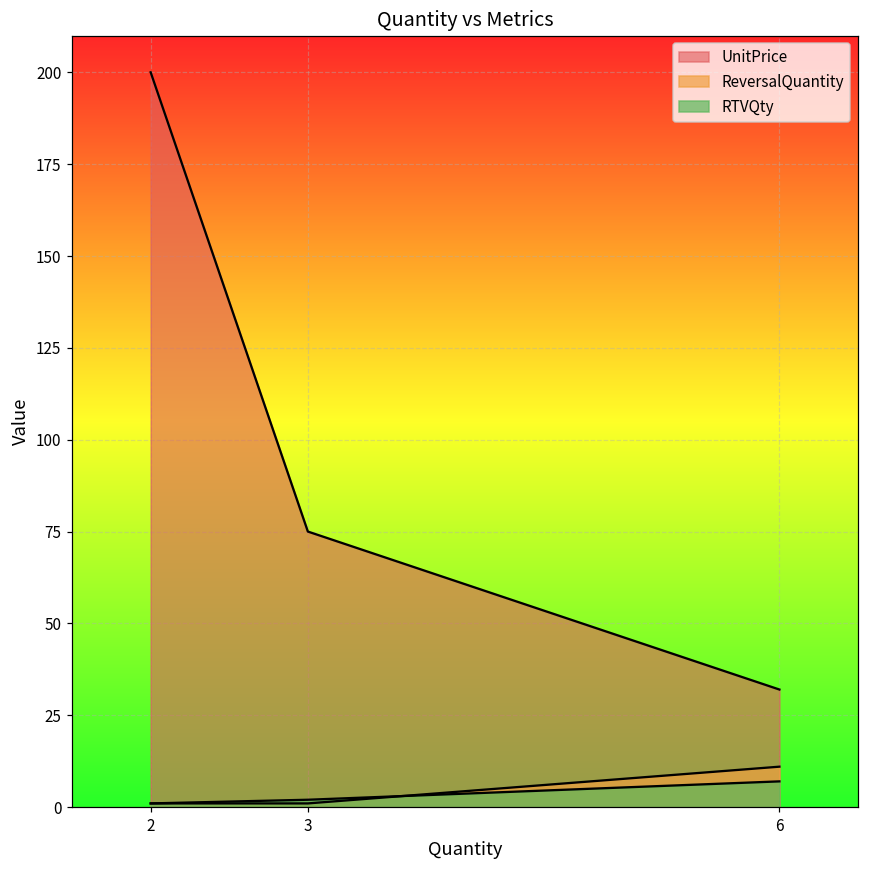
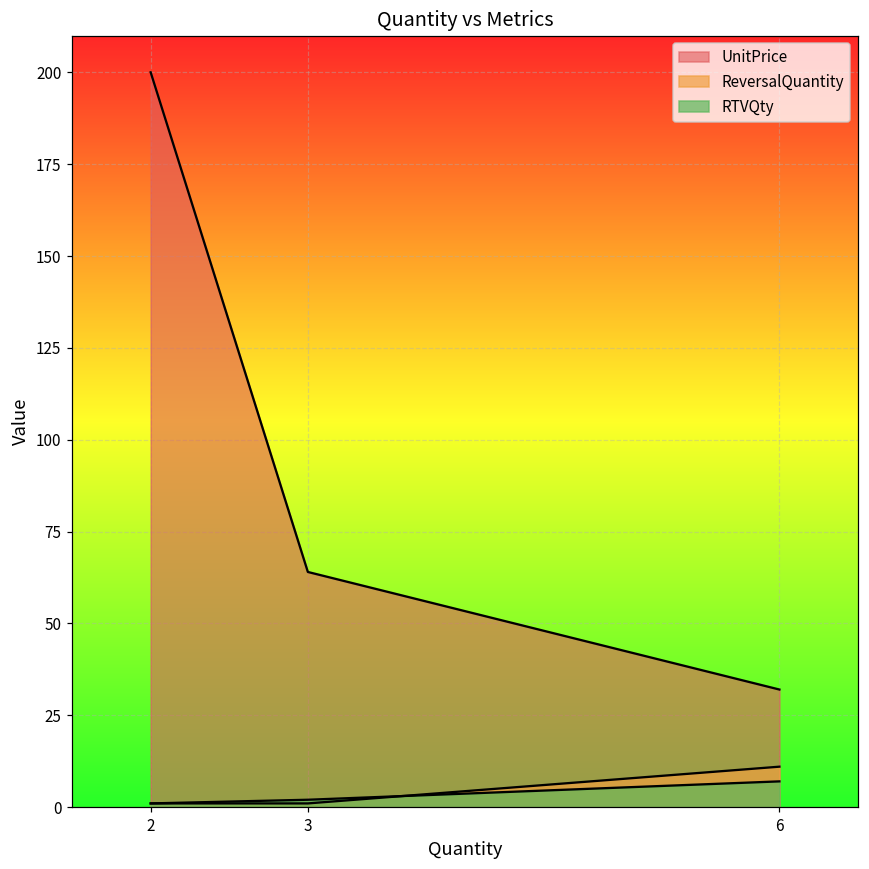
  {
    "UnitPrice": {
      "2": 200,
-     "3": 75,
+     "3": 64,
      "6": 32
    },
    "ReversalQuantity": {
      "3": 1,
      "6": 11
    },
    "RTVQty": {
      "3": 2,
      "6": 7
    }
  }
